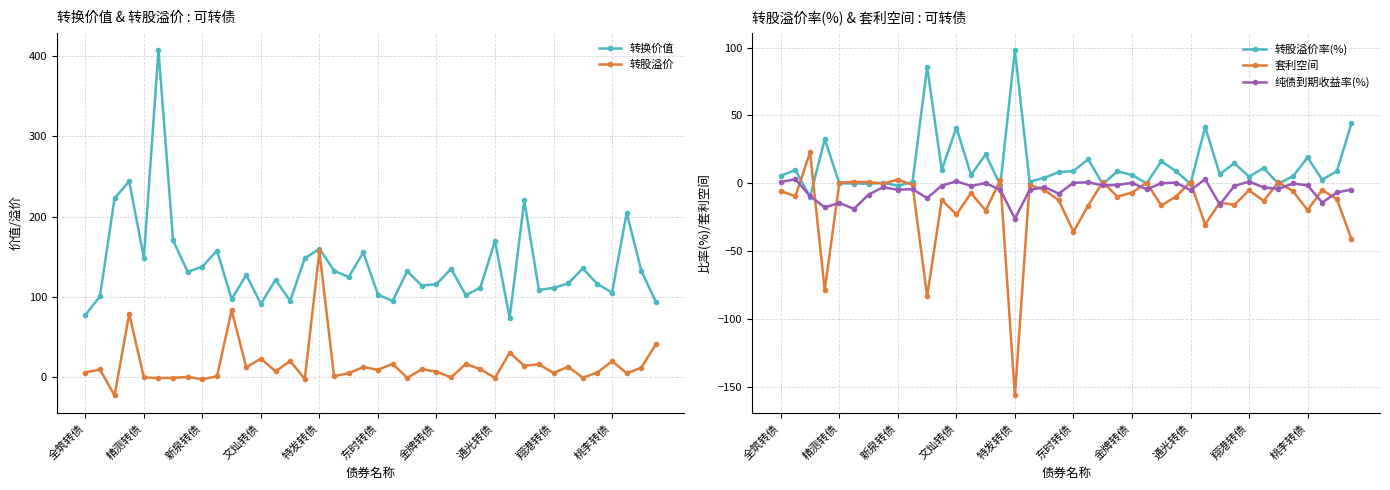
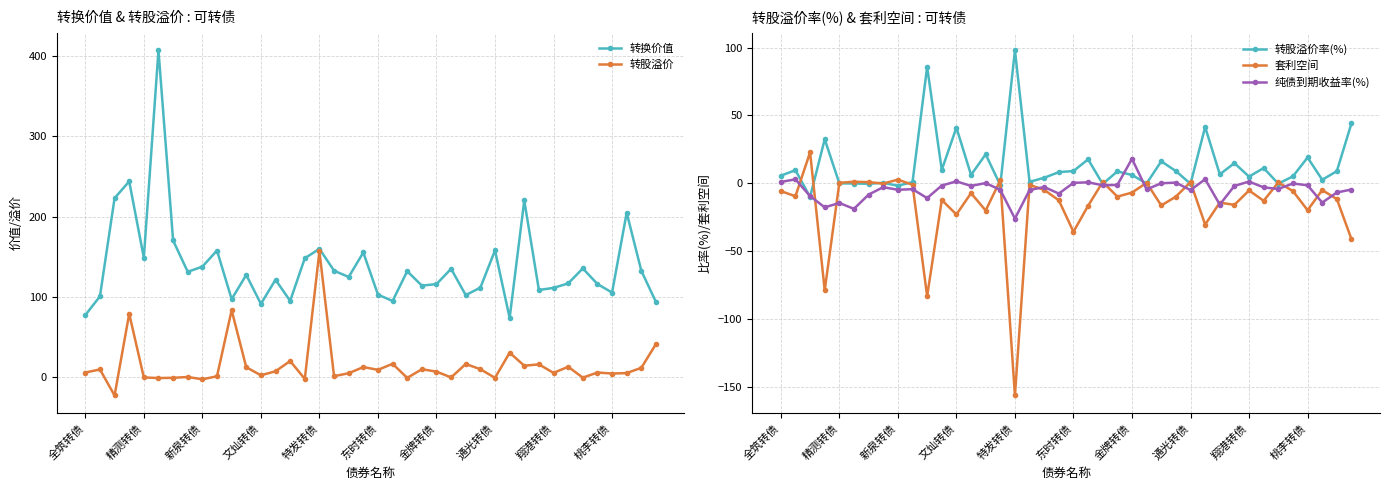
  {
    "转换价值 & 转股溢价 : 可转债": {
      "转换价值": {
        "全筑转债": 80,
        "精测转债": 150,
        "新泉转债": 140,
        "文灿转债": 90,
        "特发转债": 160,
        "东时转债": 100,
        "金牌转债": 120,
-       "通光转债": 170,
+       "通光转债": 160,
        "翔港转债": 110,
        "桃李转债": 110
      },
      "转股溢价": {
        "全筑转债": 10,
        "精测转债": 0,
        "新泉转债": 0,
-       "文灿转债": 20,
+       "文灿转债": 0,
        "特发转债": 160,
        "东时转债": 10,
        "金牌转债": 10,
        "通光转债": 0,
        "翔港转债": 10,
-       "桃李转债": 20
+       "桃李转债": 0
      }
    },
    "转股溢价率(%) & 套利空间 : 可转债": {
      "转股溢价率(%)": {
        "全筑转债": 6,
        "新泉转债": -2,
        "文灿转债": 41,
        "特发转债": 98,
        "东时转债": 9,
        "金牌转债": 6,
        "翔港转债": 5,
        "桃李转债": 19
      },
      "套利空间": {
        "全筑转债": -6,
        "新泉转债": 3,
        "文灿转债": -23,
        "特发转债": -157,
        "东时转债": -36,
        "金牌转债": -7,
        "翔港转债": -5,
        "桃李转债": -20
      },
      "纯债到期收益率(%)": {
        "全筑转债": 1,
        "精测转债": -15,
        "新泉转债": -5,
        "文灿转债": 1,
        "特发转债": -26,
        "东时转债": 0,
-       "金牌转债": 0,
+       "金牌转债": 18,
        "通光转债": -5,
        "翔港转债": 1,
        "桃李转债": -2
      }
    }
  }
